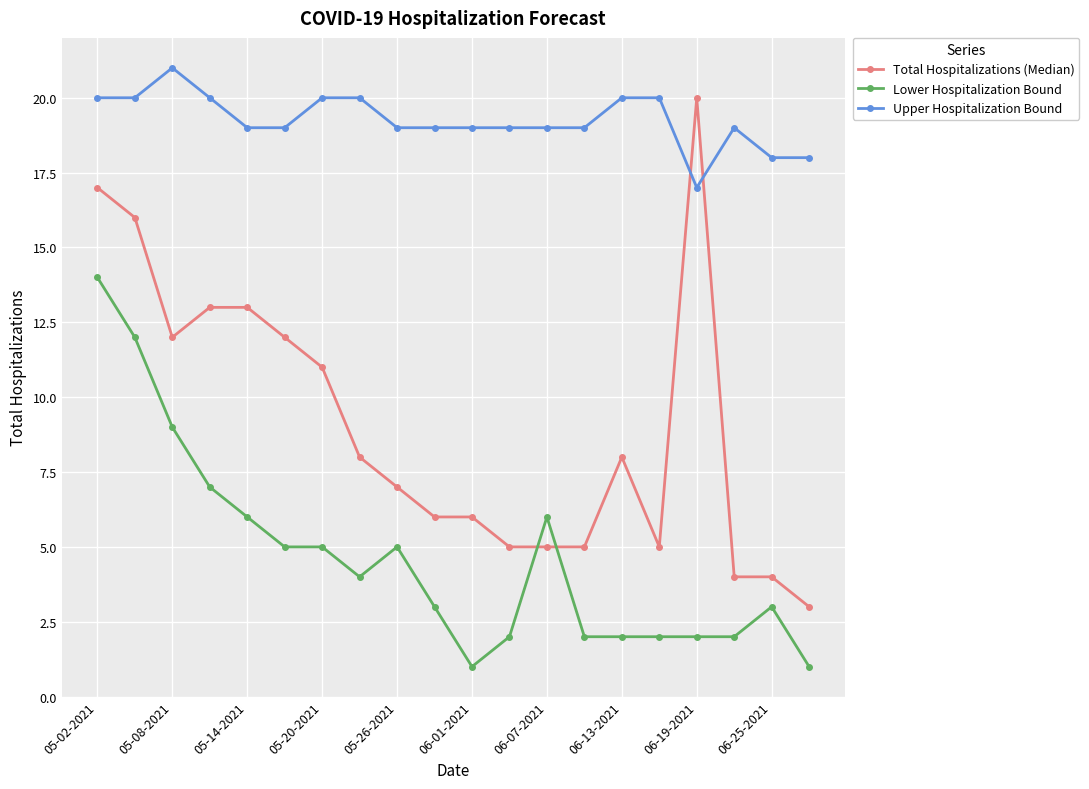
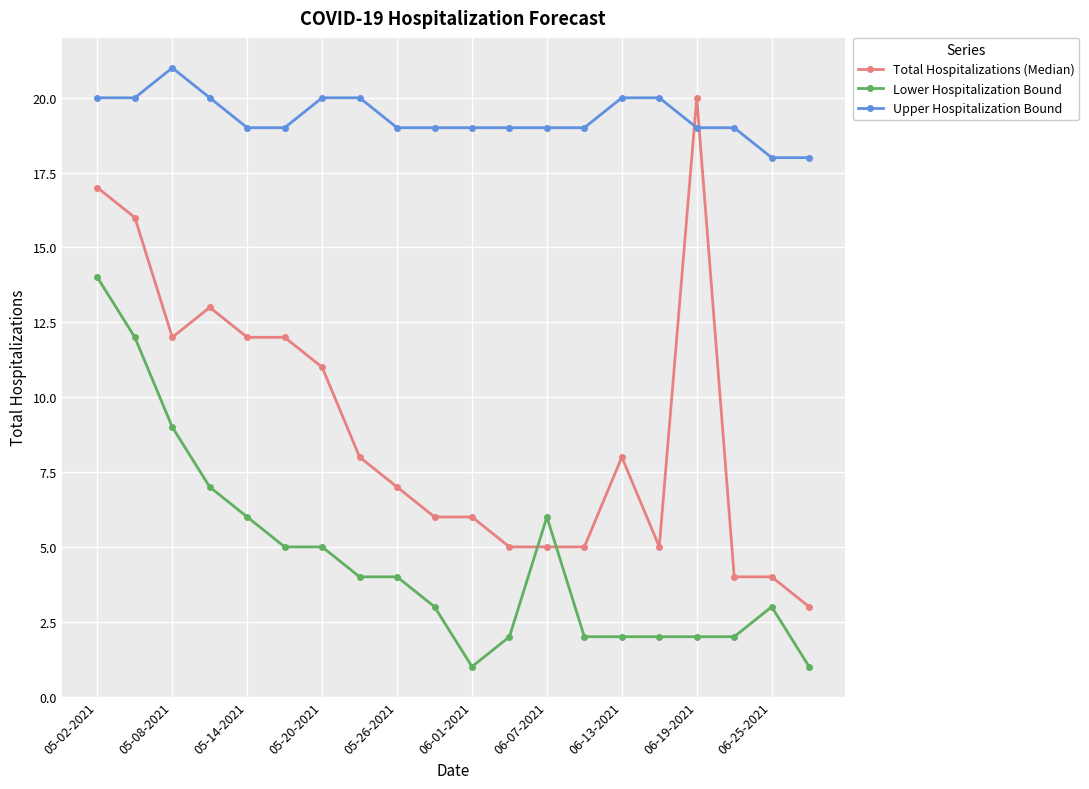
  {
    "Total Hospitalizations (Median)": {
      "05-02-2021": 17,
      "05-08-2021": 12,
-     "05-14-2021": 13,
+     "05-14-2021": 12,
      "05-20-2021": 11,
      "05-26-2021": 7,
      "06-01-2021": 6,
      "06-07-2021": 5,
      "06-13-2021": 8,
      "06-19-2021": 20,
      "06-25-2021": 4
    },
    "Lower Hospitalization Bound": {
      "05-02-2021": 14,
      "05-08-2021": 9,
      "05-14-2021": 6,
      "05-20-2021": 5,
-     "05-26-2021": 5,
+     "05-26-2021": 4,
      "06-01-2021": 1,
      "06-07-2021": 6,
      "06-13-2021": 2,
      "06-19-2021": 2,
      "06-25-2021": 3
    },
    "Upper Hospitalization Bound": {
      "05-02-2021": 20,
      "05-08-2021": 21,
      "05-14-2021": 19,
      "05-20-2021": 20,
      "05-26-2021": 19,
      "06-01-2021": 19,
      "06-07-2021": 19,
      "06-13-2021": 20,
-     "06-19-2021": 17,
+     "06-19-2021": 19,
      "06-25-2021": 18
    }
  }
